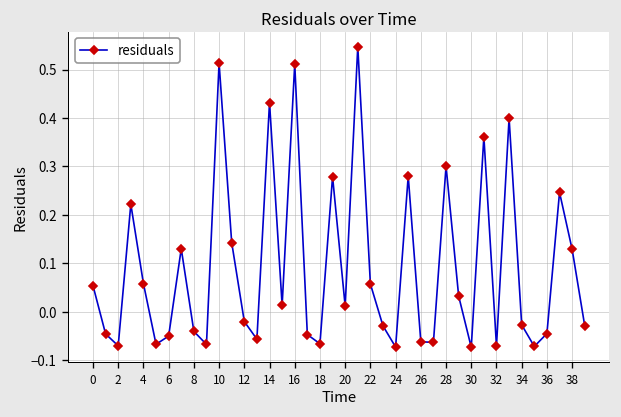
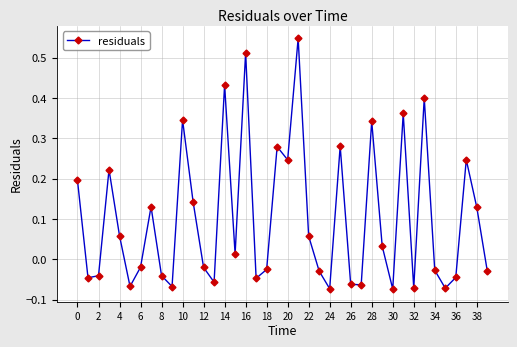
  {
-   "0": 0.05,
-   "2": -0.07,
+   "0": 0.20,
+   "2": -0.04,
    "4": 0.06,
-   "6": -0.05,
+   "6": -0.02,
    "8": -0.04,
-   "10": 0.51,
+   "10": 0.35,
    "12": -0.02,
    "14": 0.43,
    "16": 0.51,
-   "18": -0.07,
-   "20": 0.01,
+   "18": -0.03,
+   "20": 0.25,
    "22": 0.06,
    "24": -0.07,
    "26": -0.06,
-   "28": 0.30,
+   "28": 0.34,
    "30": -0.07,
    "32": -0.07,
    "34": -0.03,
    "36": -0.05,
    "38": 0.13
  }
